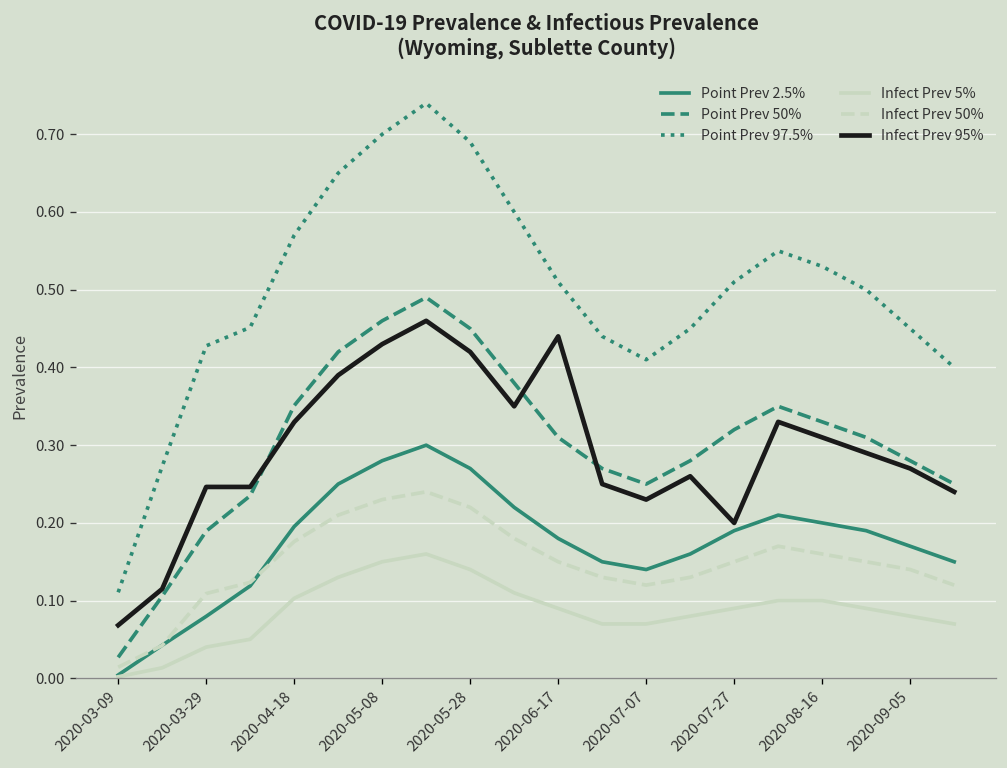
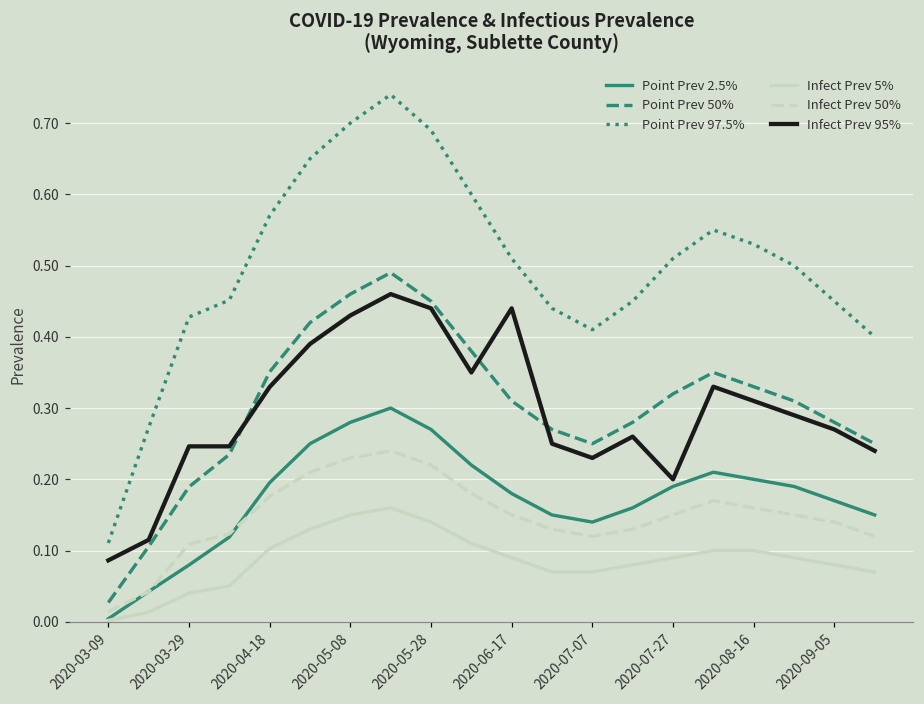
  {
    "Infect Prev 95%": {
-     "2020-03-09": 0.07,
+     "2020-03-09": 0.09,
      "2020-03-29": 0.25,
      "2020-04-18": 0.33,
      "2020-05-08": 0.43,
-     "2020-05-28": 0.42,
+     "2020-05-28": 0.44,
      "2020-06-17": 0.44,
      "2020-07-07": 0.23,
      "2020-07-27": 0.20,
      "2020-08-16": 0.31,
      "2020-09-05": 0.27
    }
  }
